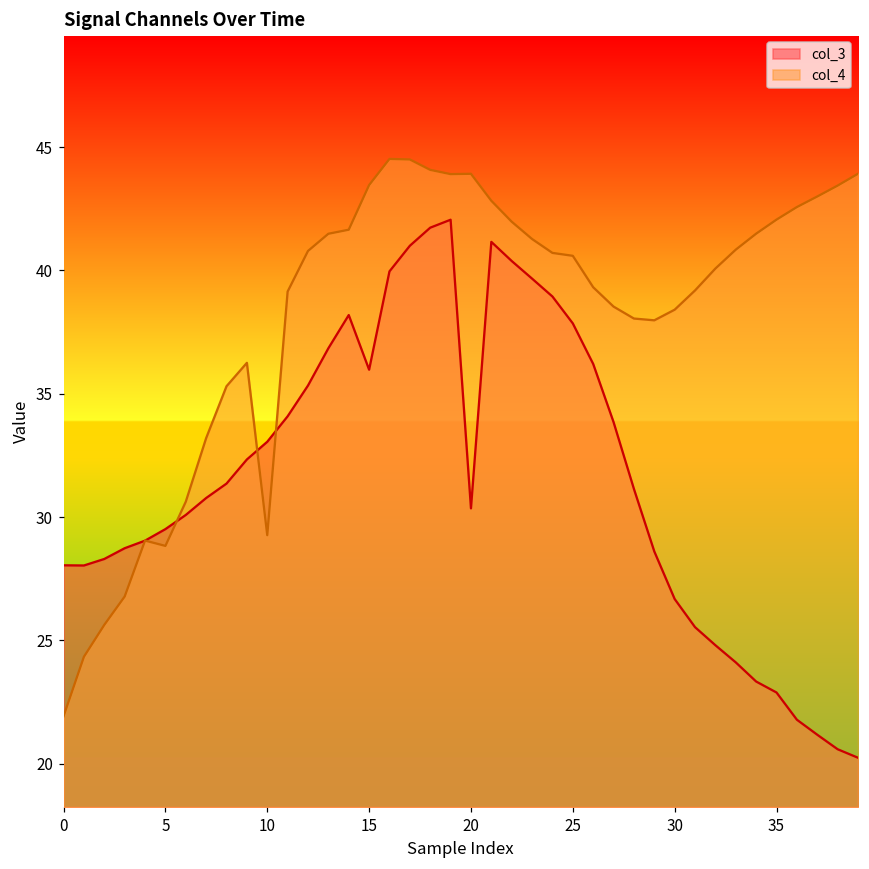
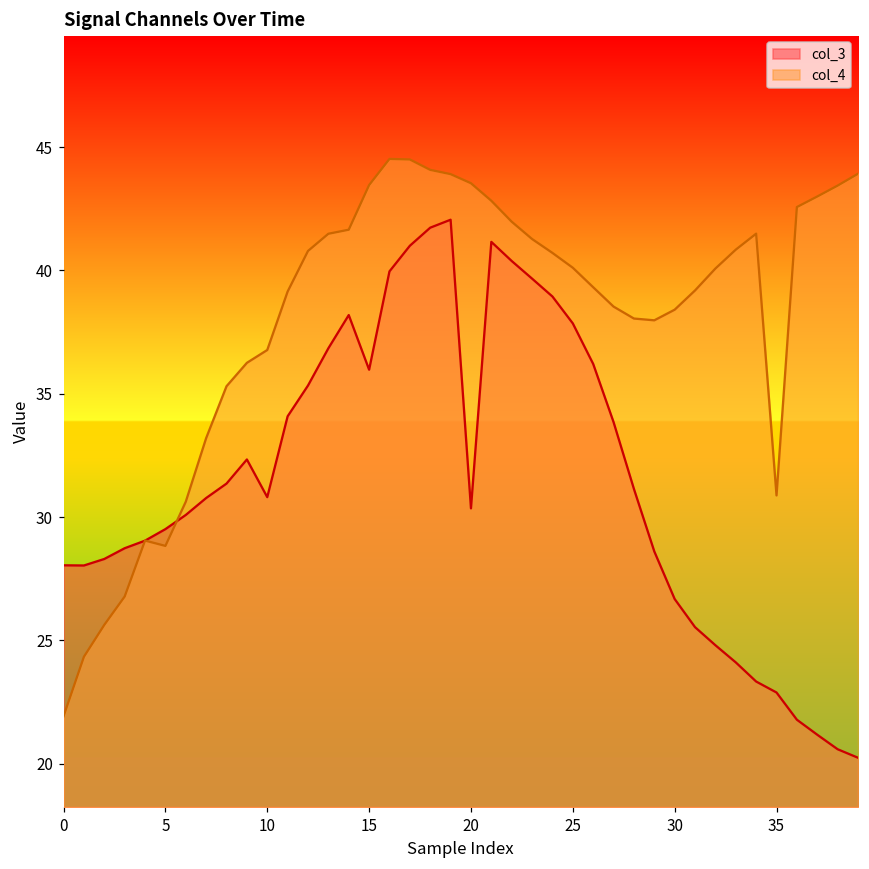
  {
    "col_3": {
      "0": 28.0,
      "5": 29.5,
-     "10": 33.1,
+     "10": 30.8,
      "15": 36.0,
      "20": 30.4,
      "25": 37.9,
      "30": 26.7,
      "35": 22.9
    },
    "col_4": {
      "0": 21.9,
      "5": 28.8,
-     "10": 29.3,
+     "10": 36.8,
      "15": 43.5,
-     "20": 43.9,
-     "25": 40.6,
+     "20": 43.5,
+     "25": 40.1,
      "30": 38.4,
-     "35": 42.1
+     "35": 30.9
    }
  }
